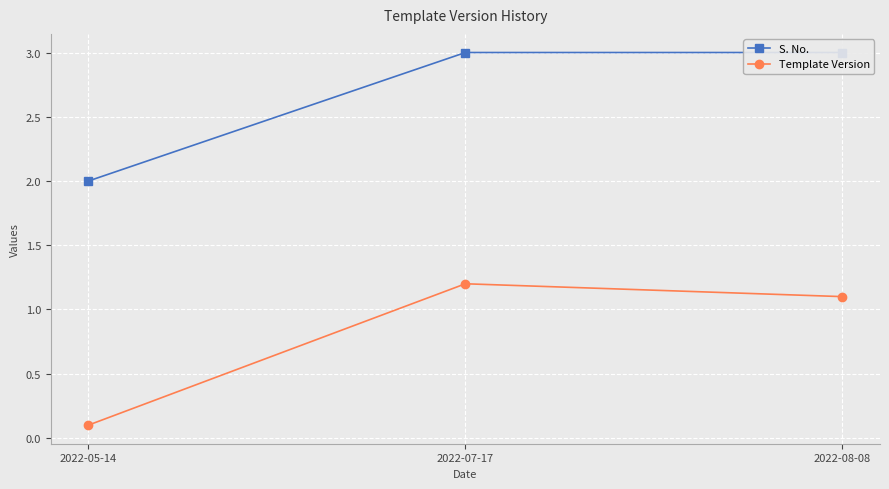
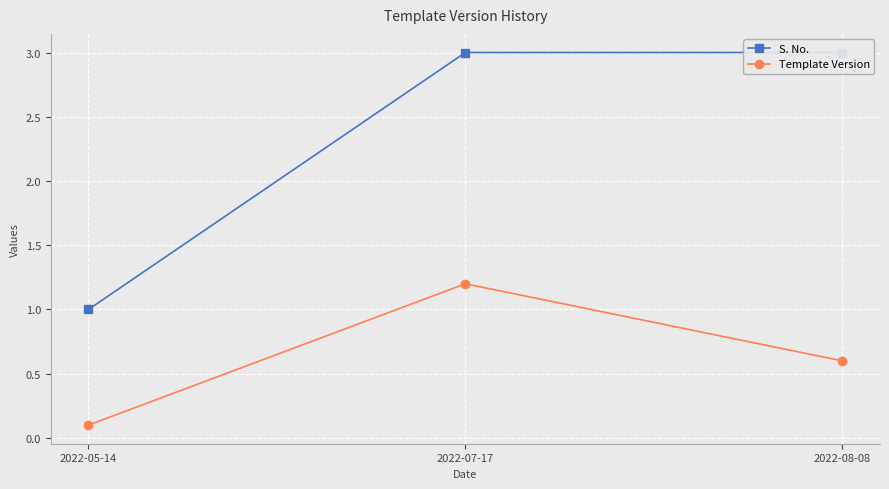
  {
    "S. No.": {
-     "2022-05-14": 2,
+     "2022-05-14": 1,
      "2022-07-17": 3
    },
    "Template Version": {
      "2022-05-14": 0.1,
      "2022-07-17": 1.2,
-     "2022-08-08": 1.1
+     "2022-08-08": 0.6
    }
  }
